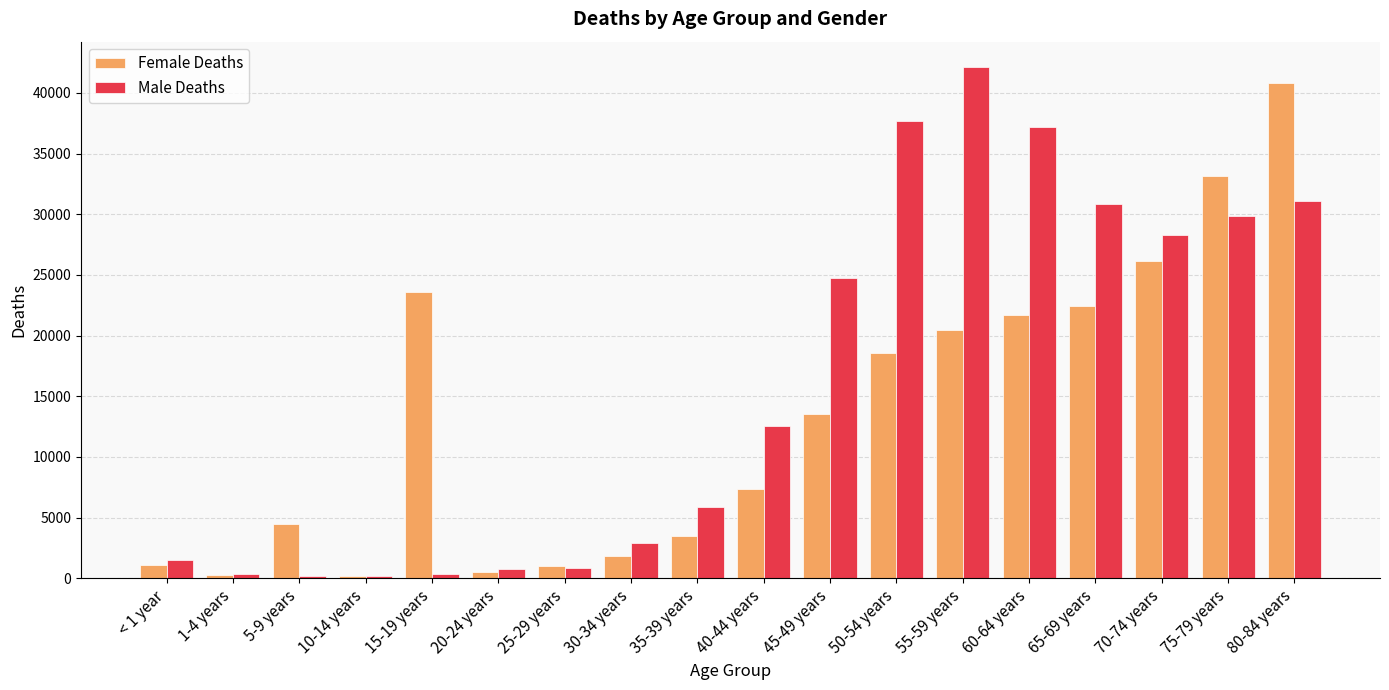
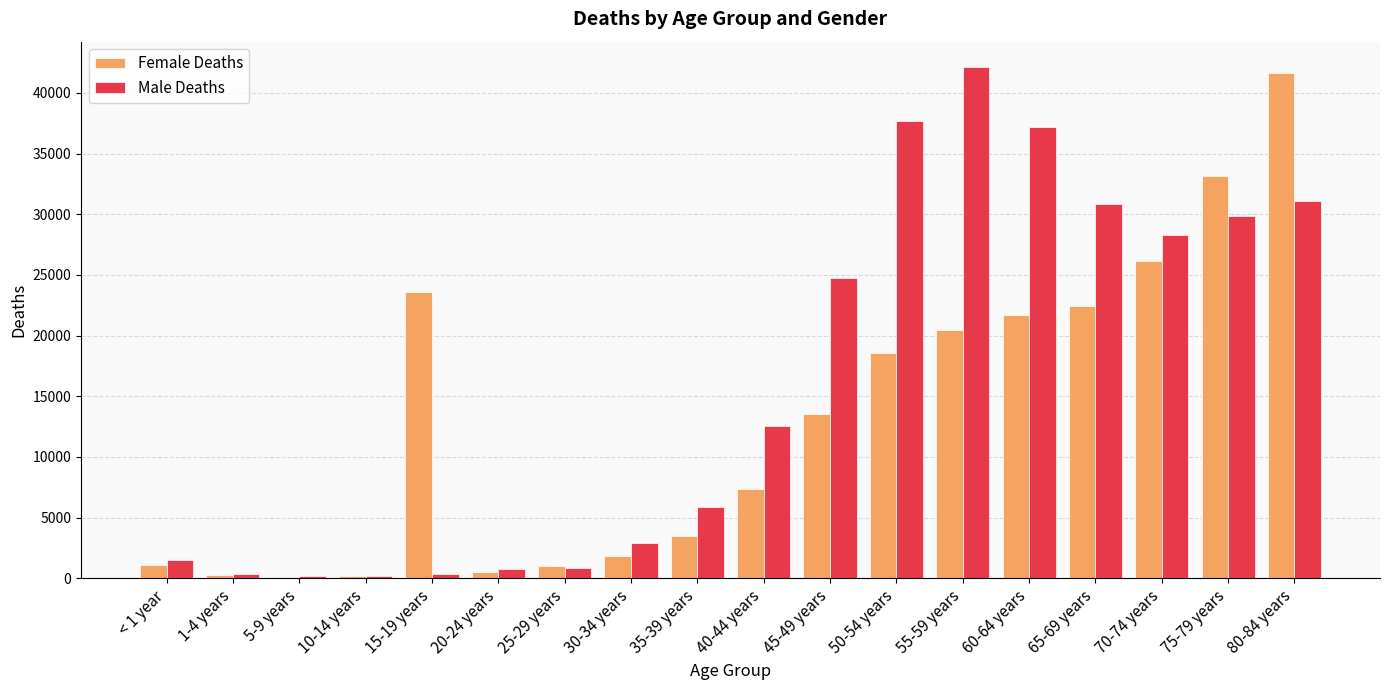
  {
    "Female Deaths": {
      "< 1 year": 1100,
      "1-4 years": 300,
-     "5-9 years": 4500,
+     "5-9 years": 200,
      "15-19 years": 23600,
      "20-24 years": 600,
      "25-29 years": 1000,
      "30-34 years": 1800,
      "35-39 years": 3500,
      "40-44 years": 7400,
      "45-49 years": 13500,
      "50-54 years": 18500,
      "55-59 years": 20500,
      "60-64 years": 21700,
      "65-69 years": 22400,
      "70-74 years": 26200,
      "75-79 years": 33100,
-     "80-84 years": 40800
+     "80-84 years": 41600
    },
    "Male Deaths": {
      "< 1 year": 1500,
      "1-4 years": 400,
      "15-19 years": 300,
      "20-24 years": 700,
      "25-29 years": 900,
      "30-34 years": 2900,
      "35-39 years": 5900,
      "40-44 years": 12500,
      "45-49 years": 24700,
      "50-54 years": 37700,
      "55-59 years": 42100,
      "60-64 years": 37200,
      "65-69 years": 30800,
      "70-74 years": 28300,
      "75-79 years": 29900,
      "80-84 years": 31100
    }
  }
